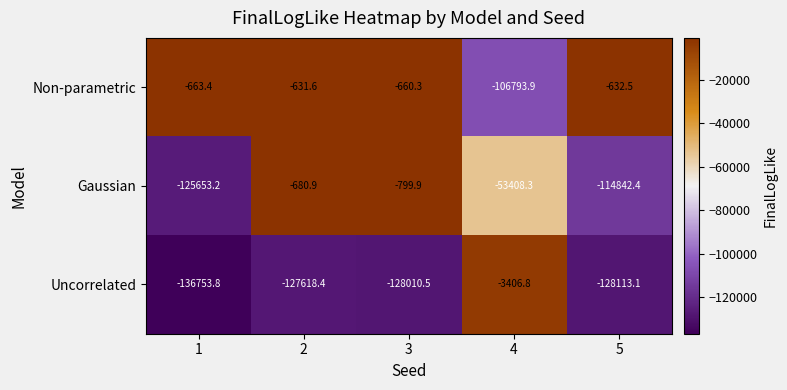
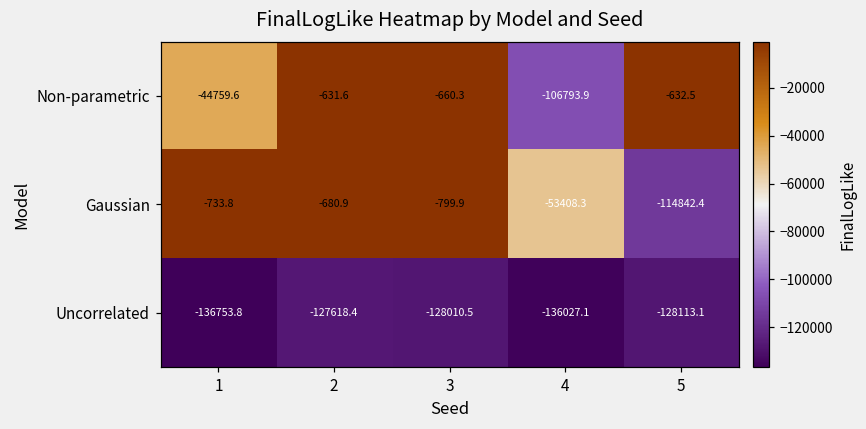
  {
    "Non-parametric": {
-     "1": -663.4,
+     "1": -44759.6,
      "2": -631.6,
      "3": -660.3,
      "4": -106793.9,
      "5": -632.5
    },
    "Gaussian": {
-     "1": -125653.2,
+     "1": -733.8,
      "2": -680.9,
      "3": -799.9,
      "4": -53408.3,
      "5": -114842.4
    },
    "Uncorrelated": {
      "1": -136753.8,
      "2": -127618.4,
      "3": -128010.5,
-     "4": -3406.8,
+     "4": -136027.1,
      "5": -128113.1
    }
  }
